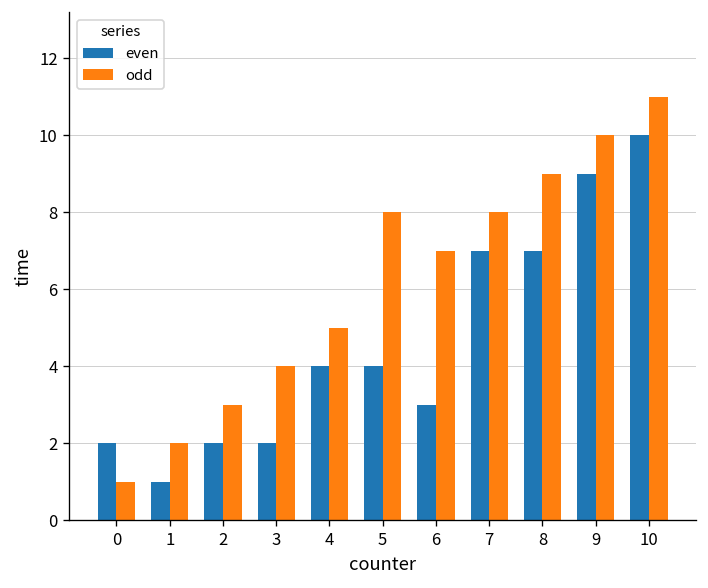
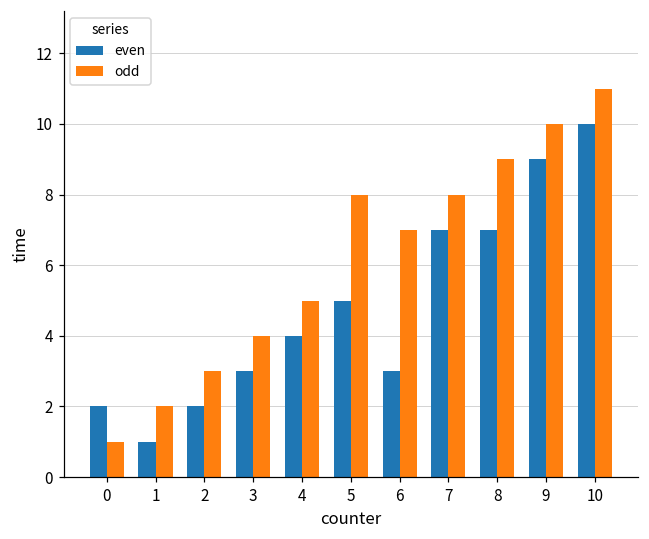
  {
    "even": {
      "0": 2,
      "1": 1,
      "2": 2,
-     "3": 2,
+     "3": 3,
      "4": 4,
-     "5": 4,
+     "5": 5,
      "6": 3,
      "7": 7,
      "8": 7,
      "9": 9,
      "10": 10
    },
    "odd": {
      "0": 1,
      "1": 2,
      "2": 3,
      "3": 4,
      "4": 5,
      "5": 8,
      "6": 7,
      "7": 8,
      "8": 9,
      "9": 10,
      "10": 11
    }
  }
